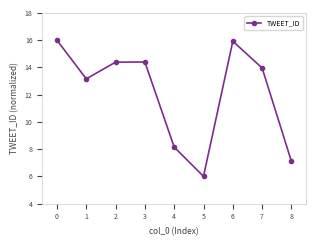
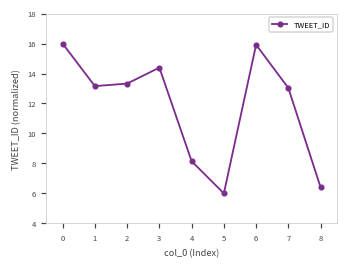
  {
    "0": 16.0,
    "1": 13.2,
-   "2": 14.4,
+   "2": 13.3,
    "3": 14.4,
    "4": 8.1,
    "5": 6.0,
    "6": 15.9,
-   "7": 14.0,
-   "8": 7.1
+   "7": 13.0,
+   "8": 6.4
  }
